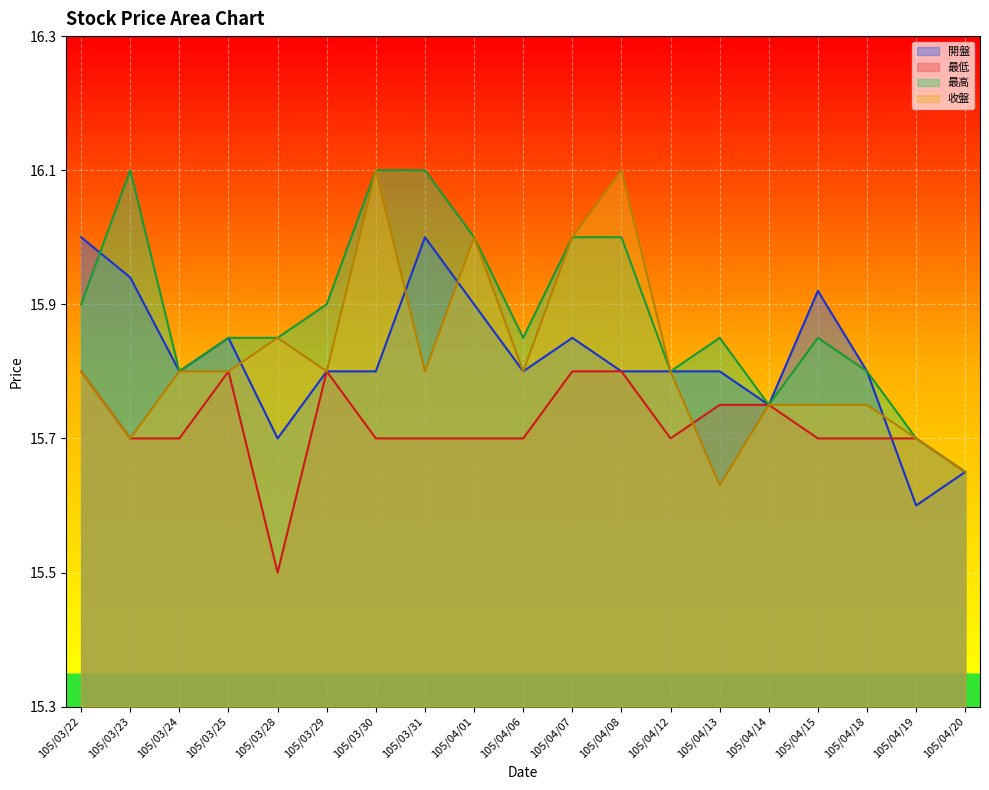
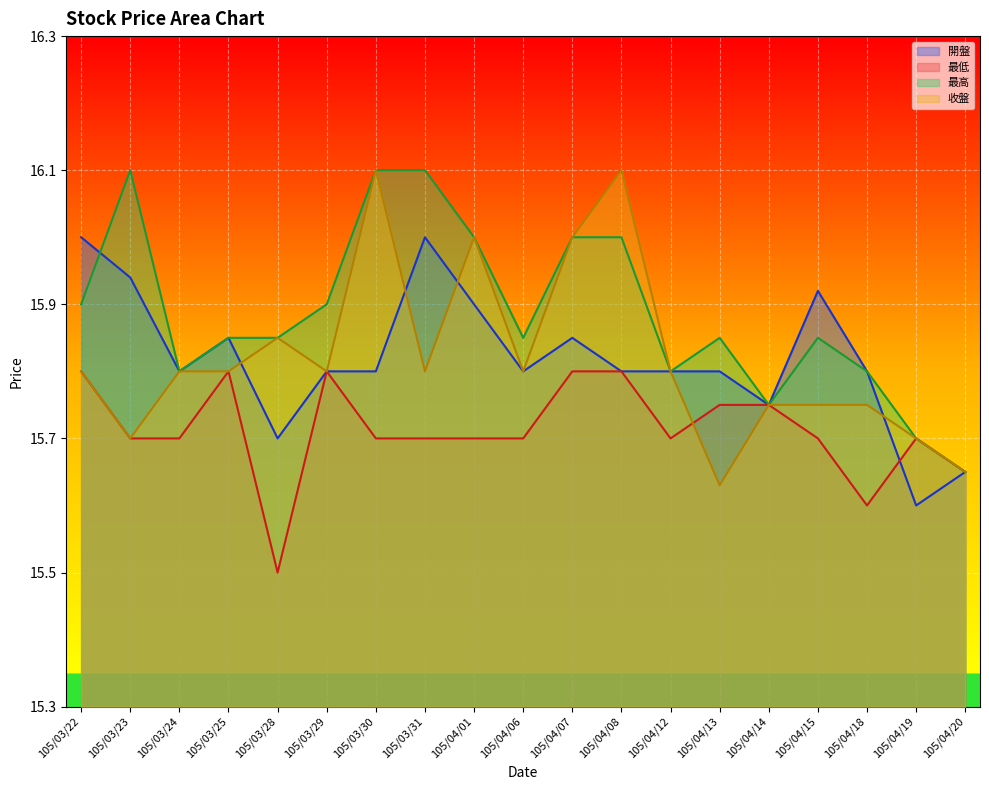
  {
    "開盤": {
      "105/03/22": 16.0,
      "105/03/23": 15.94,
      "105/03/28": 15.7,
      "105/03/30": 15.8,
      "105/03/31": 16.0,
      "105/04/01": 15.9,
      "105/04/07": 15.85,
      "105/04/13": 15.8,
      "105/04/15": 15.92,
      "105/04/19": 15.6
    },
    "最低": {
      "105/03/24": 15.7,
      "105/03/28": 15.5,
      "105/03/30": 15.7,
      "105/03/31": 15.7,
      "105/04/01": 15.7,
      "105/04/06": 15.7,
      "105/04/07": 15.8,
      "105/04/12": 15.7,
      "105/04/13": 15.75,
      "105/04/15": 15.7,
-     "105/04/18": 15.7
+     "105/04/18": 15.6
    },
    "最高": {
      "105/03/22": 15.9,
      "105/03/23": 16.1,
      "105/03/29": 15.9,
      "105/03/31": 16.1,
      "105/04/06": 15.85,
      "105/04/08": 16.0,
      "105/04/13": 15.85,
      "105/04/15": 15.85
    },
    "收盤": {
      "105/03/31": 15.8,
      "105/04/08": 16.1,
      "105/04/13": 15.63,
      "105/04/15": 15.75,
      "105/04/18": 15.75
    }
  }
